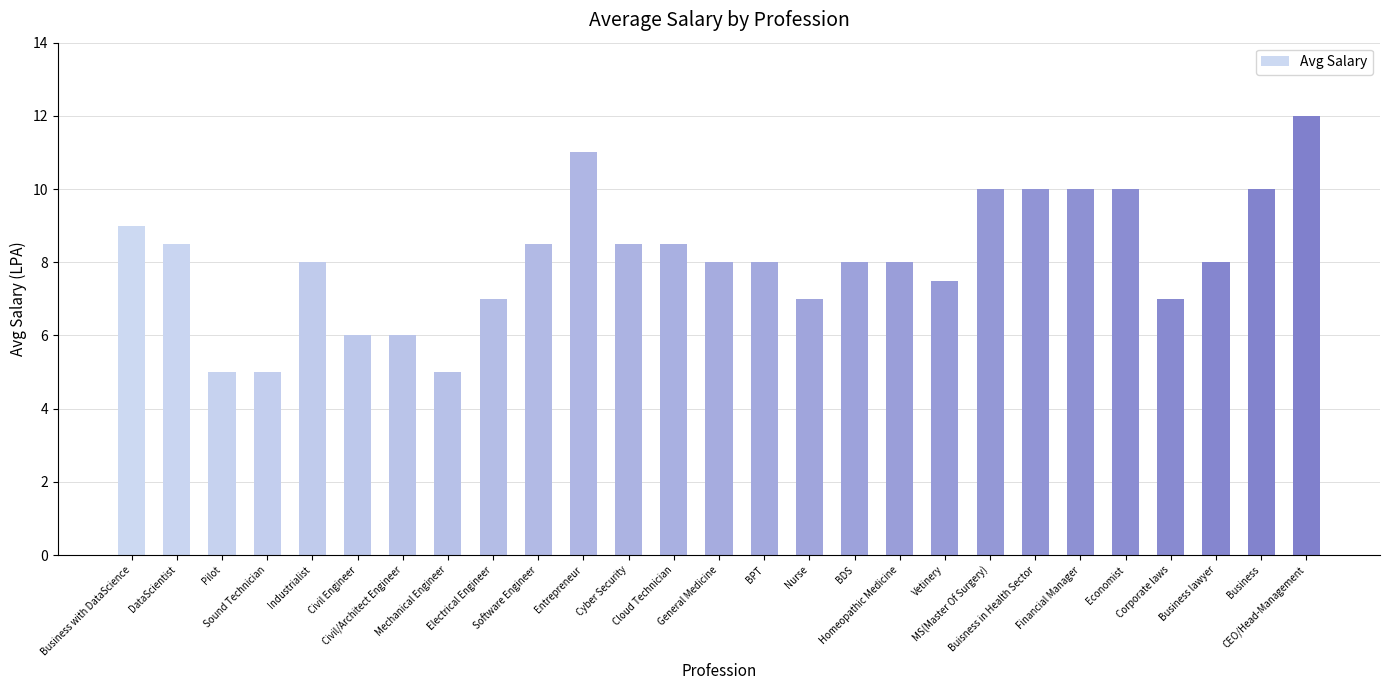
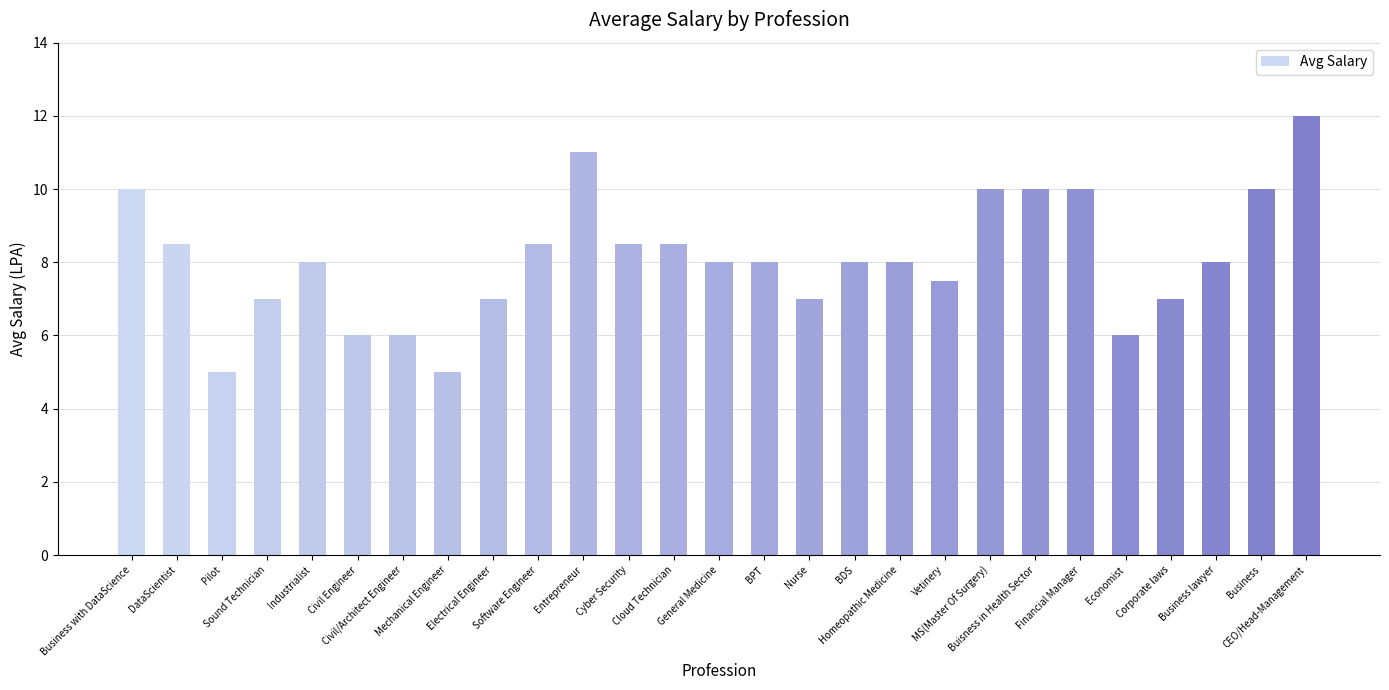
  {
-   "Business with DataScience": 9,
+   "Business with DataScience": 10,
    "DataScientist": 8.5,
    "Pilot": 5,
-   "Sound Technician": 5,
+   "Sound Technician": 7,
    "Industrialist": 8,
    "Civil Engineer": 6,
    "Civil/Architect Engineer": 6,
    "Mechanical Engineer": 5,
    "Electrical Engineer": 7,
    "Software Engineer": 8.5,
    "Entrepreneur": 11,
    "Cyber Security": 8.5,
    "Cloud Technician": 8.5,
    "General Medicine": 8,
    "BPT": 8,
    "Nurse": 7,
    "BDS": 8,
    "Homeopathic Medicine": 8,
    "Vetinery": 7.5,
    "MS(Master Of Surgery)": 10,
    "Buisness in Health Sector": 10,
    "Financial Manager": 10,
-   "Economist": 10,
+   "Economist": 6,
    "Corporate laws": 7,
    "Business lawyer": 8,
    "Business": 10,
    "CEO/Head-Management": 12
  }
